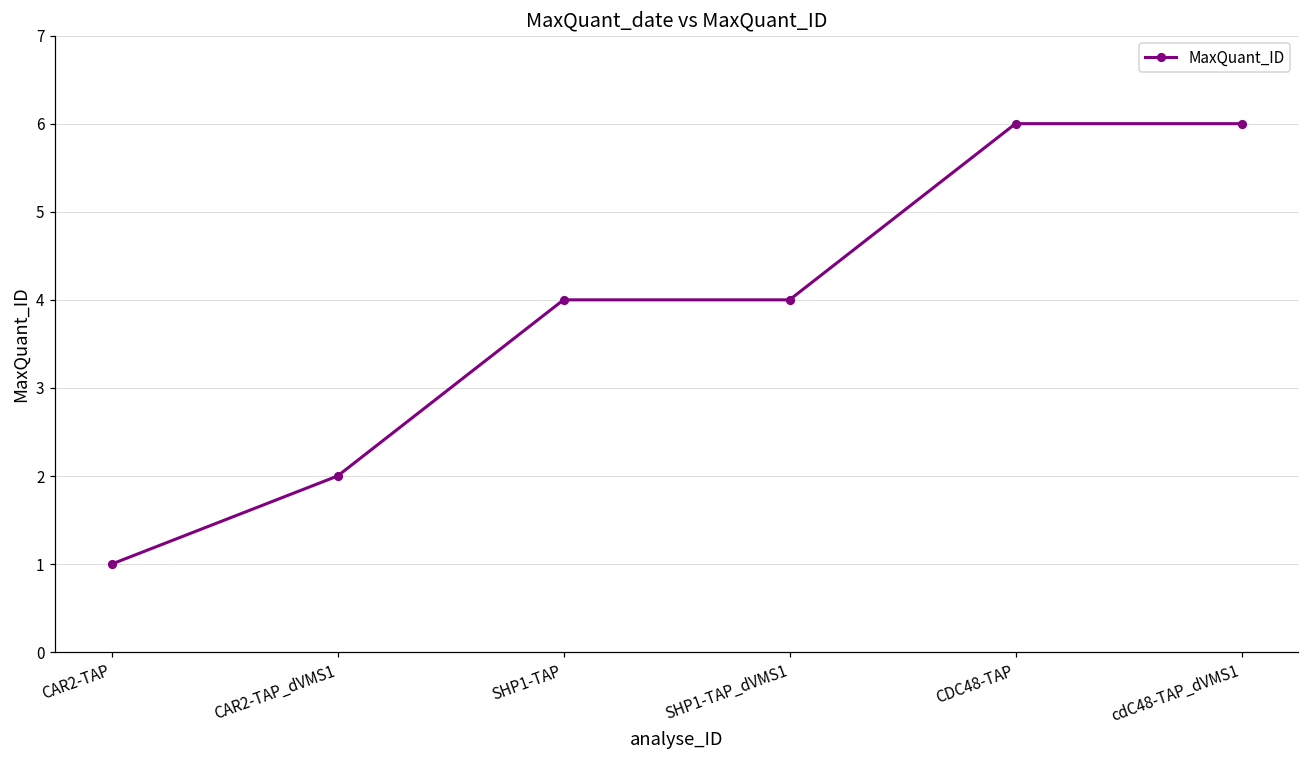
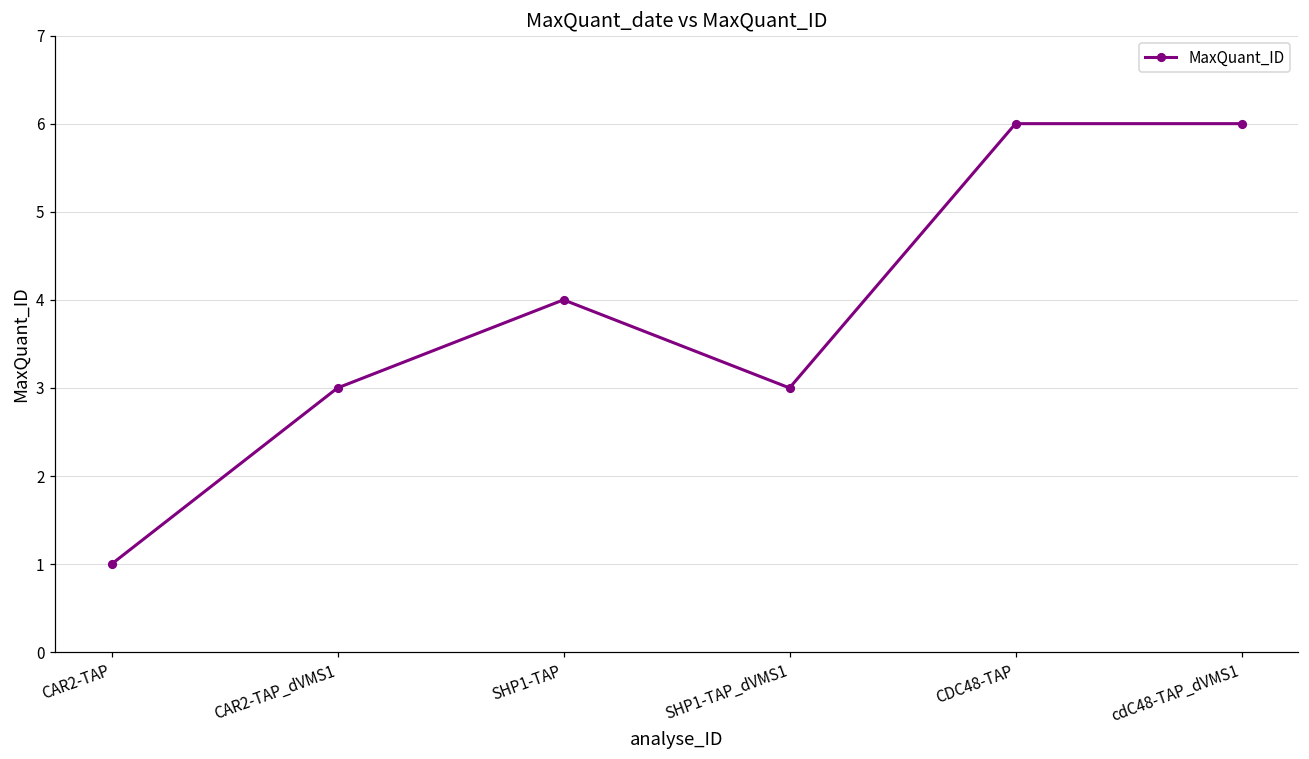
  {
    "CAR2-TAP": 1,
-   "CAR2-TAP_dVMS1": 2,
+   "CAR2-TAP_dVMS1": 3,
    "SHP1-TAP": 4,
-   "SHP1-TAP_dVMS1": 4,
+   "SHP1-TAP_dVMS1": 3,
    "CDC48-TAP": 6,
    "cdC48-TAP_dVMS1": 6
  }
